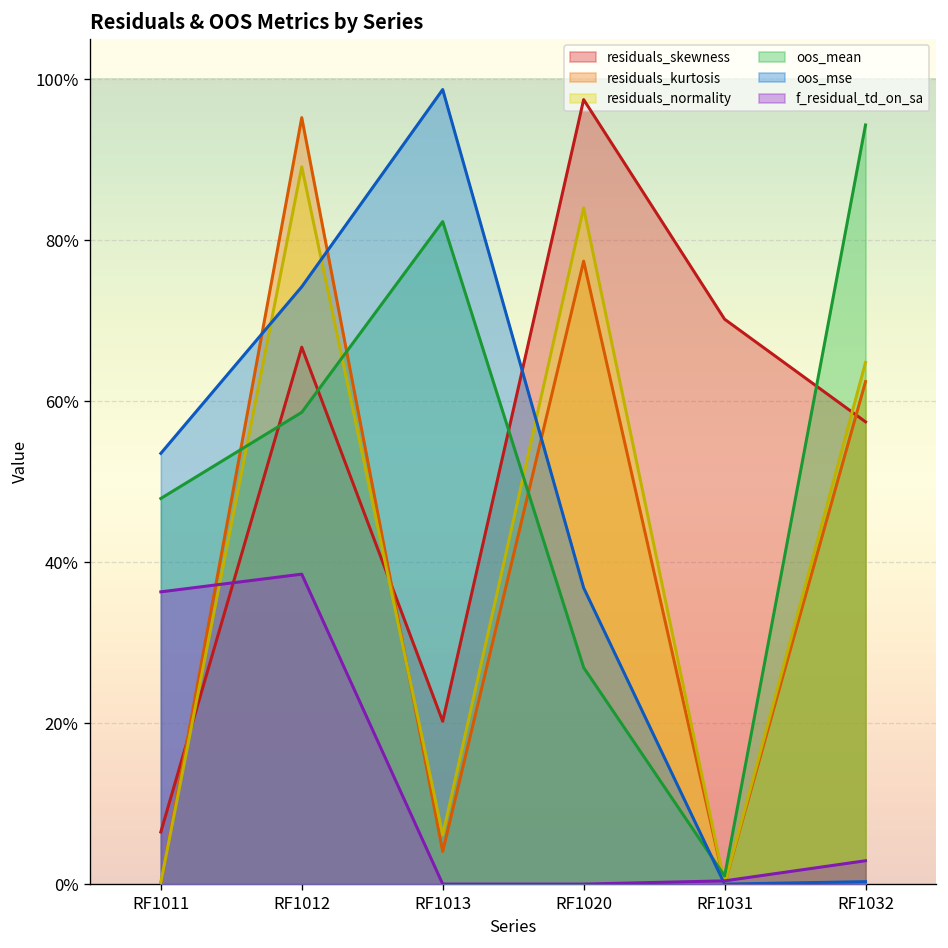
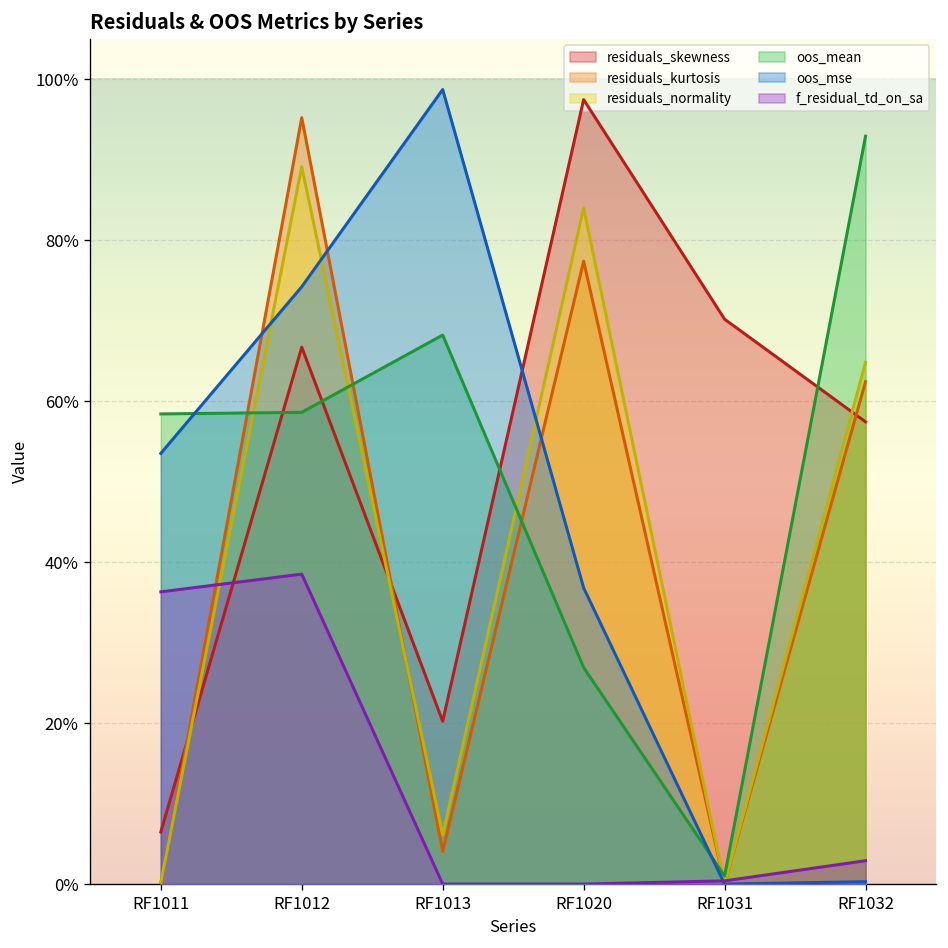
  {
    "oos_mean": {
-     "RF1011": "48%",
+     "RF1011": "58%",
      "RF1012": "59%",
-     "RF1013": "82%",
+     "RF1013": "68%",
      "RF1020": "27%",
      "RF1031": "1%",
-     "RF1032": "94%"
+     "RF1032": "93%"
    },
    "oos_mse": {
      "RF1011": "54%",
      "RF1012": "74%",
      "RF1013": "99%",
      "RF1020": "37%",
      "RF1032": "0%"
    },
    "f_residual_td_on_sa": {
      "RF1011": "36%",
      "RF1012": "39%",
      "RF1013": "0%",
      "RF1020": "0%",
      "RF1031": "0%",
      "RF1032": "3%"
    }
  }
